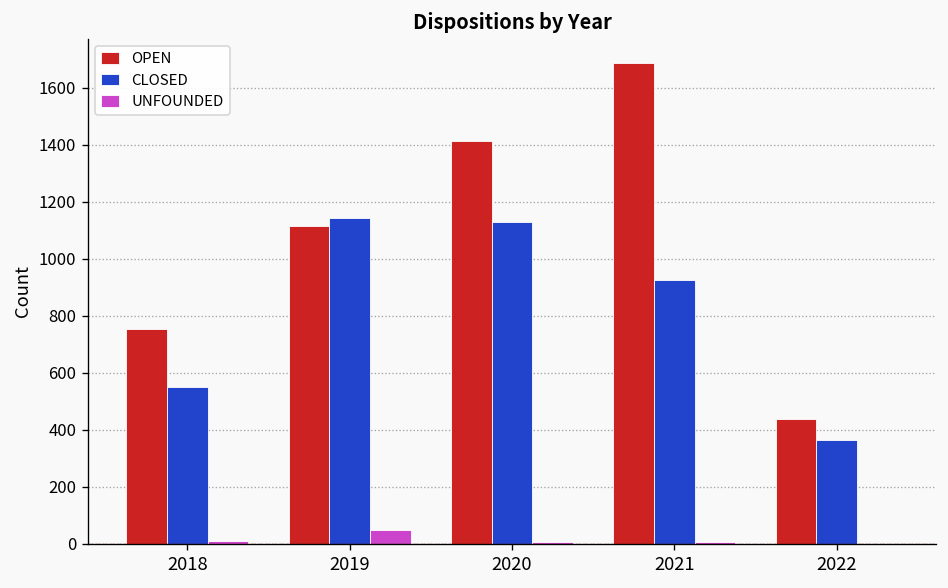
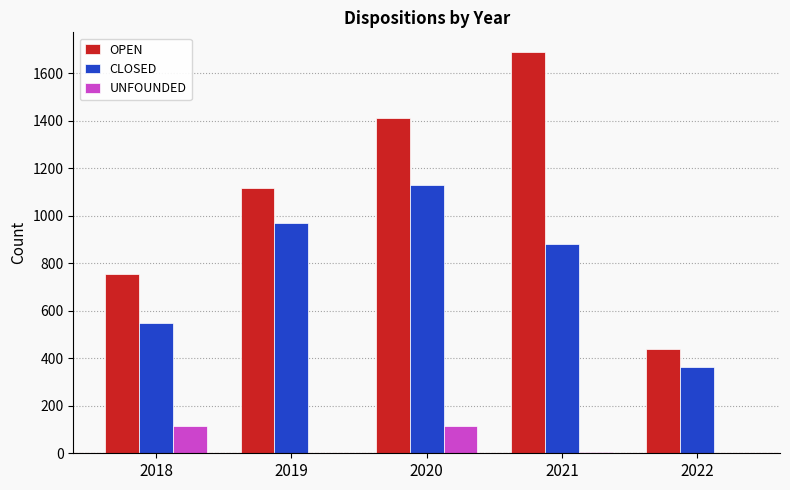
  {
    "OPEN": {
      "2018": 750,
      "2019": 1120,
      "2020": 1410,
      "2021": 1690,
      "2022": 440
    },
    "CLOSED": {
      "2018": 550,
-     "2019": 1150,
+     "2019": 970,
      "2020": 1130,
-     "2021": 930,
+     "2021": 880,
      "2022": 360
    },
    "UNFOUNDED": {
-     "2018": 10,
-     "2019": 50,
-     "2020": 10,
+     "2018": 110,
+     "2019": 0,
+     "2020": 110,
      "2022": 0
    }
  }
